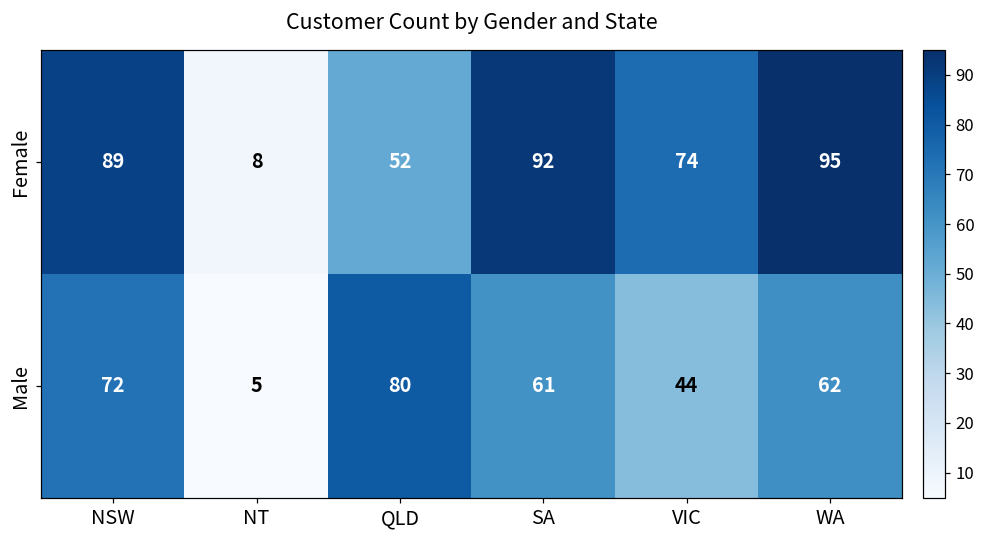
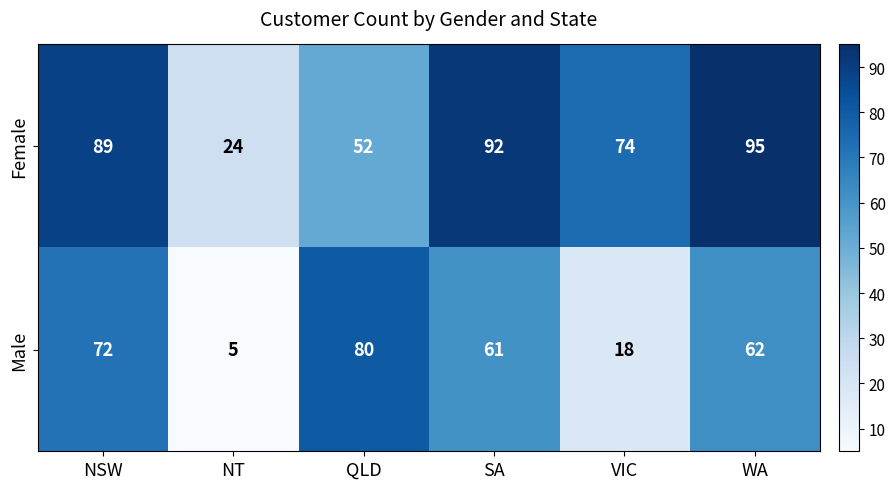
  {
    "Female": {
      "NSW": 89,
-     "NT": 8,
+     "NT": 24,
      "QLD": 52,
      "SA": 92,
      "VIC": 74,
      "WA": 95
    },
    "Male": {
      "NSW": 72,
      "NT": 5,
      "QLD": 80,
      "SA": 61,
-     "VIC": 44,
+     "VIC": 18,
      "WA": 62
    }
  }
